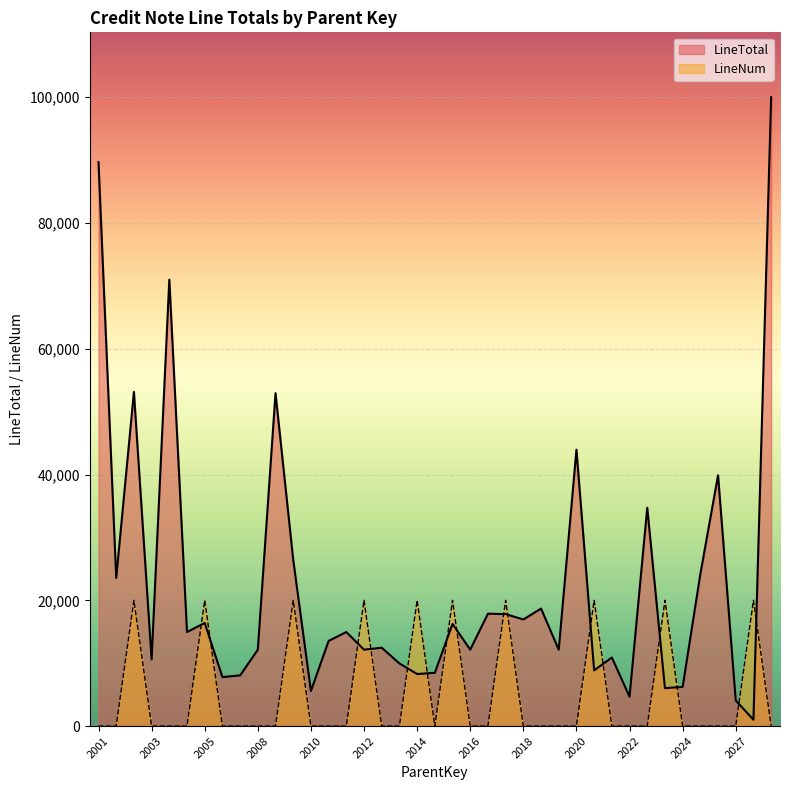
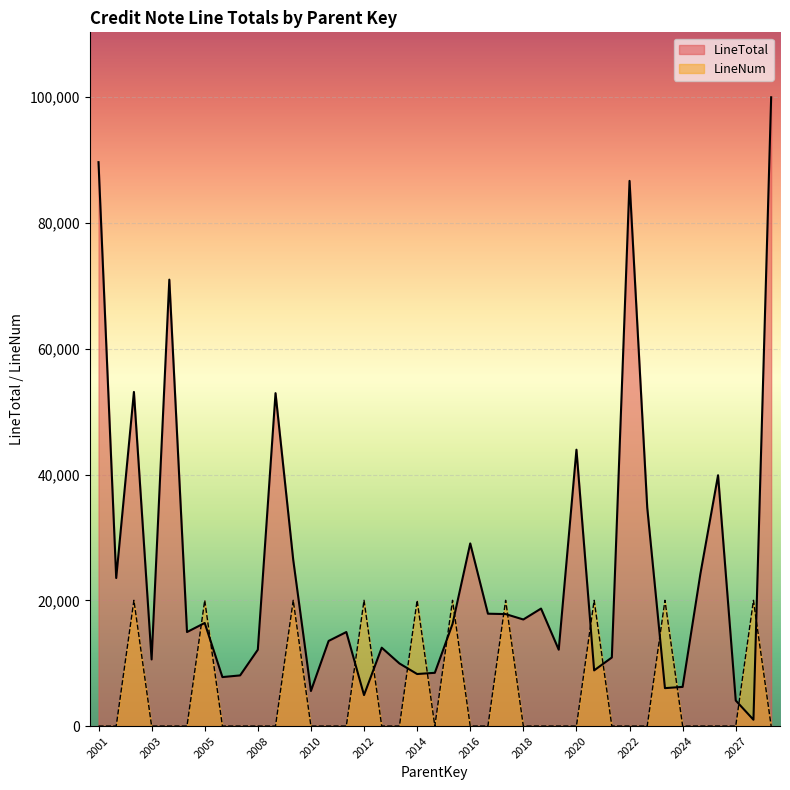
  {
    "LineTotal": {
      "2001": "90,000",
      "2003": "11,000",
      "2005": "16,000",
      "2008": "12,000",
      "2010": "6,000",
-     "2012": "12,000",
+     "2012": "5,000",
      "2014": "8,000",
-     "2016": "12,000",
+     "2016": "29,000",
      "2018": "17,000",
      "2020": "44,000",
-     "2022": "5,000",
+     "2022": "87,000",
      "2024": "6,000",
      "2027": "4,000"
    },
    "LineNum": {
      "2001": "0",
      "2003": "0",
      "2005": "20,000",
      "2008": "0",
      "2010": "0",
      "2012": "20,000",
      "2014": "20,000",
      "2016": "0",
      "2018": "0",
      "2020": "0",
      "2022": "0",
      "2024": "0",
      "2027": "0"
    }
  }
